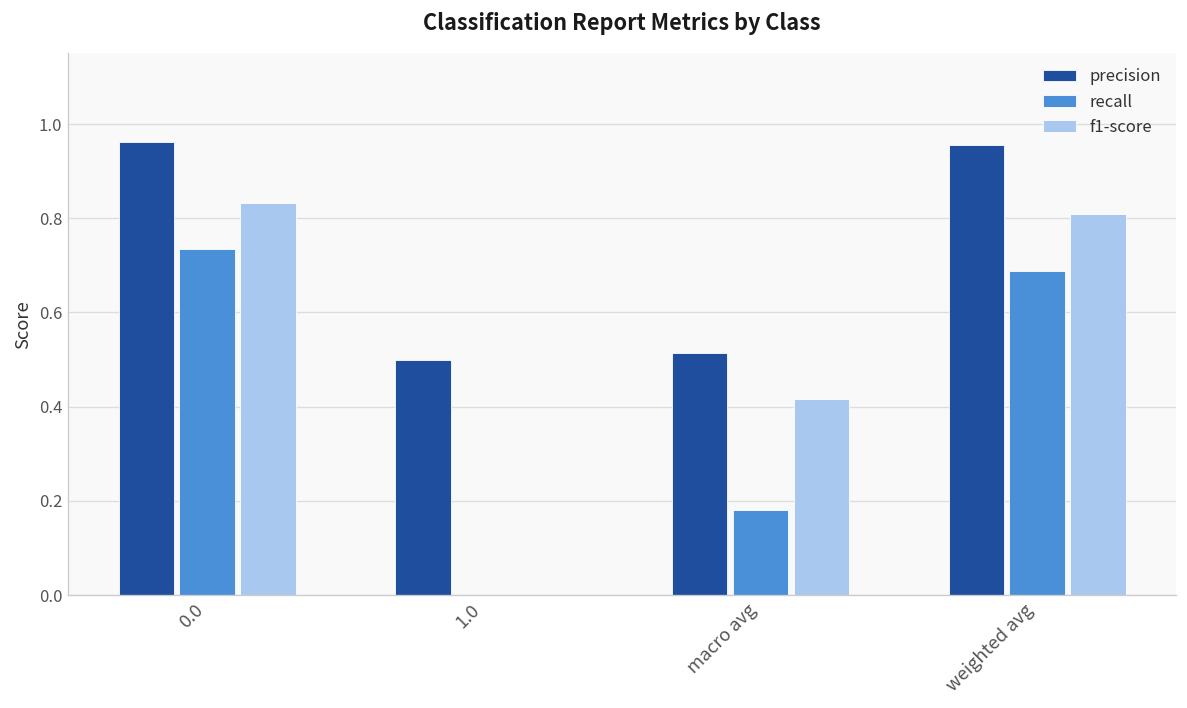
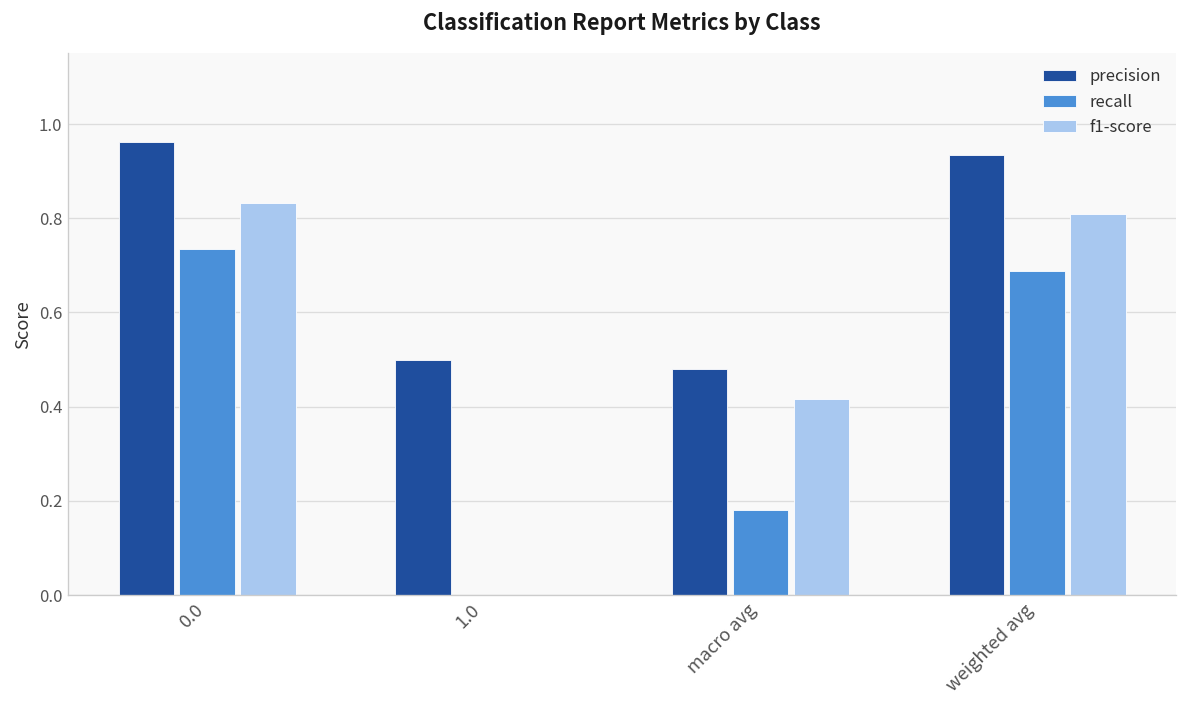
  {
    "precision": {
      "0.0": 0.96,
      "1.0": 0.50,
-     "macro avg": 0.51,
-     "weighted avg": 0.96
+     "macro avg": 0.48,
+     "weighted avg": 0.93
    },
    "recall": {
      "0.0": 0.74,
      "1.0": 0.00,
      "macro avg": 0.18,
      "weighted avg": 0.69
    },
    "f1-score": {
      "0.0": 0.83,
      "1.0": 0.00,
      "macro avg": 0.42,
      "weighted avg": 0.81
    }
  }
